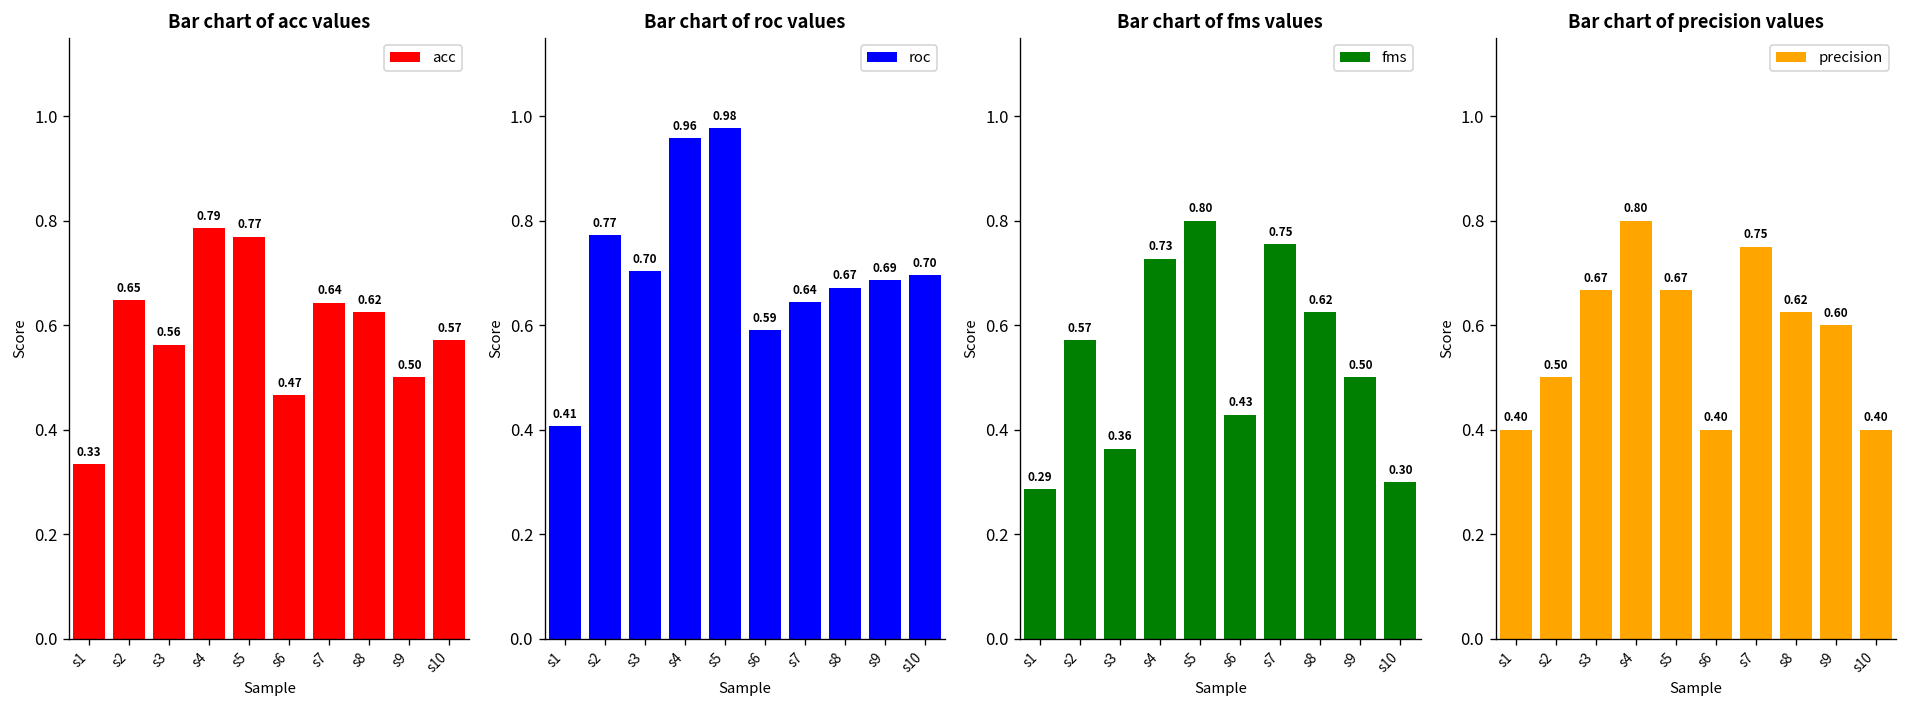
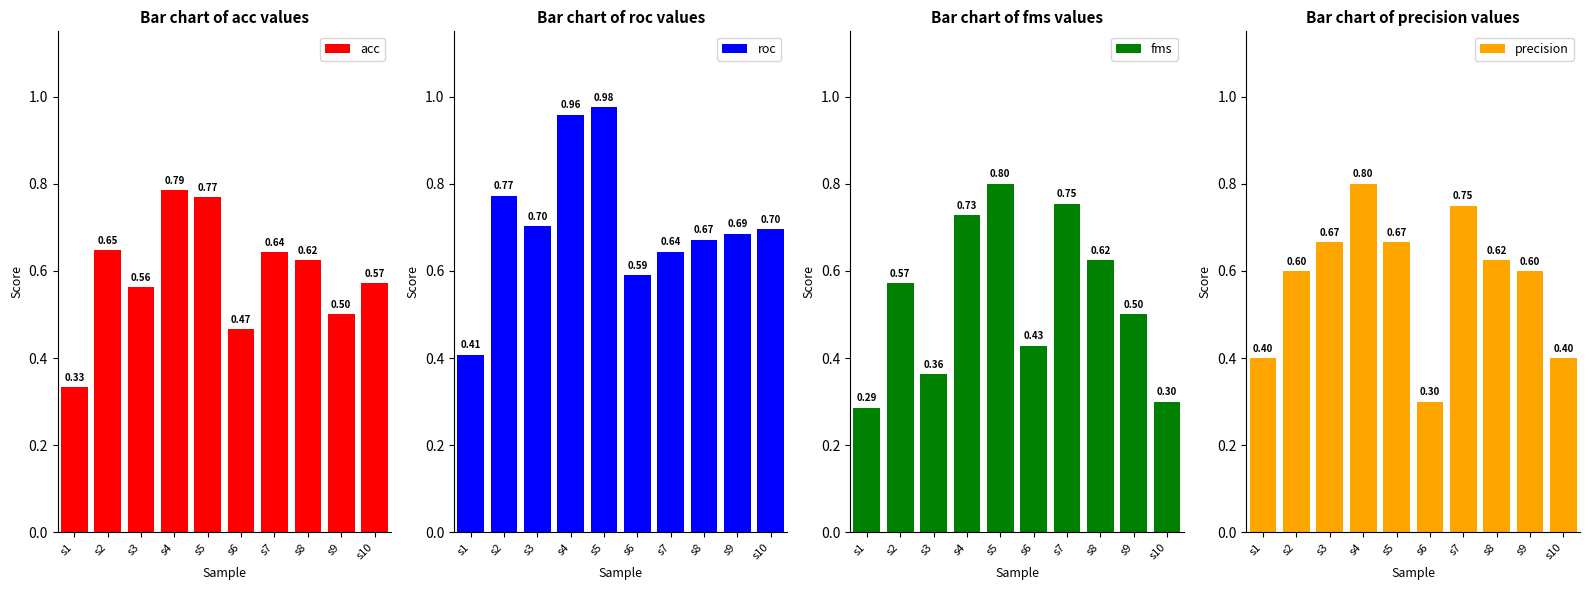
  {
    "Bar chart of acc values": {
      "s1": 0.33,
      "s2": 0.65,
      "s3": 0.56,
      "s4": 0.79,
      "s5": 0.77,
      "s6": 0.47,
      "s7": 0.64,
      "s8": 0.62,
      "s9": 0.50,
      "s10": 0.57
    },
    "Bar chart of roc values": {
      "s1": 0.41,
      "s2": 0.77,
      "s3": 0.70,
      "s4": 0.96,
      "s5": 0.98,
      "s6": 0.59,
      "s7": 0.64,
      "s8": 0.67,
      "s9": 0.69,
      "s10": 0.70
    },
    "Bar chart of fms values": {
      "s1": 0.29,
      "s2": 0.57,
      "s3": 0.36,
      "s4": 0.73,
      "s5": 0.80,
      "s6": 0.43,
      "s7": 0.75,
      "s8": 0.62,
      "s9": 0.50,
      "s10": 0.30
    },
    "Bar chart of precision values": {
      "s1": 0.40,
-     "s2": 0.50,
+     "s2": 0.60,
      "s3": 0.67,
      "s4": 0.80,
      "s5": 0.67,
-     "s6": 0.40,
+     "s6": 0.30,
      "s7": 0.75,
      "s8": 0.62,
      "s9": 0.60,
      "s10": 0.40
    }
  }
